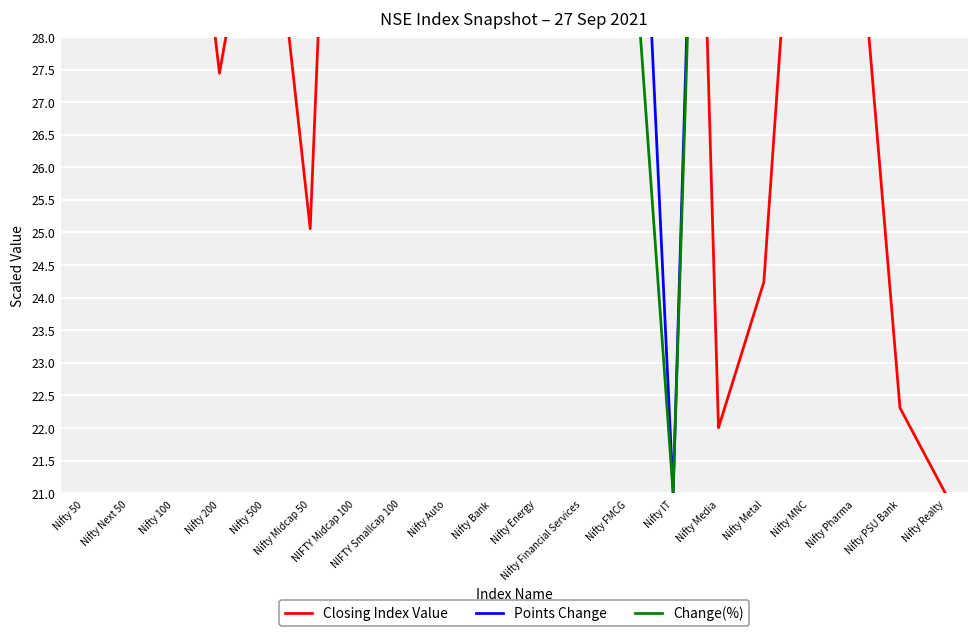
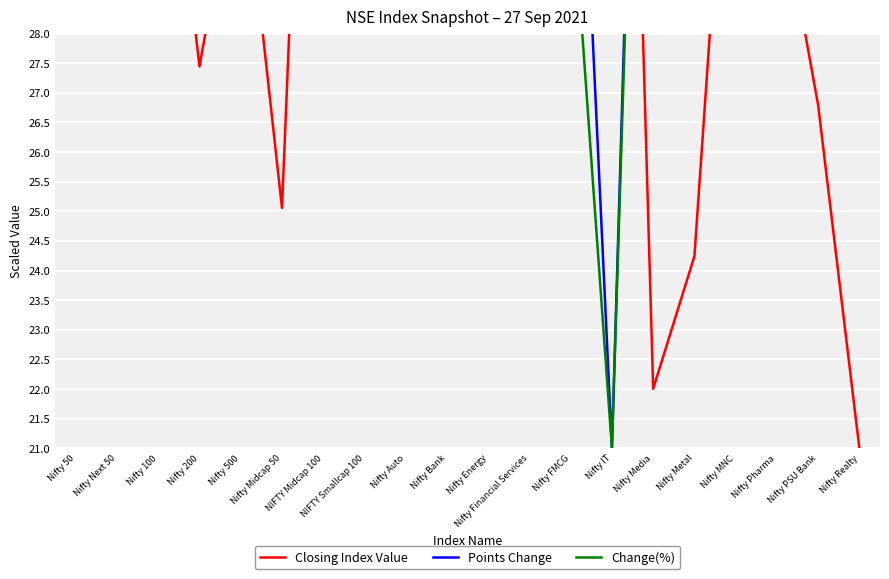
  {
    "Closing Index Value": {
      "Nifty 200": 27.4,
      "Nifty Midcap 50": 25.1,
      "Nifty Media": 22.0,
      "Nifty Metal": 24.2,
-     "Nifty PSU Bank": 22.3,
+     "Nifty PSU Bank": 26.8,
      "Nifty Realty": 21.0
    }
  }
